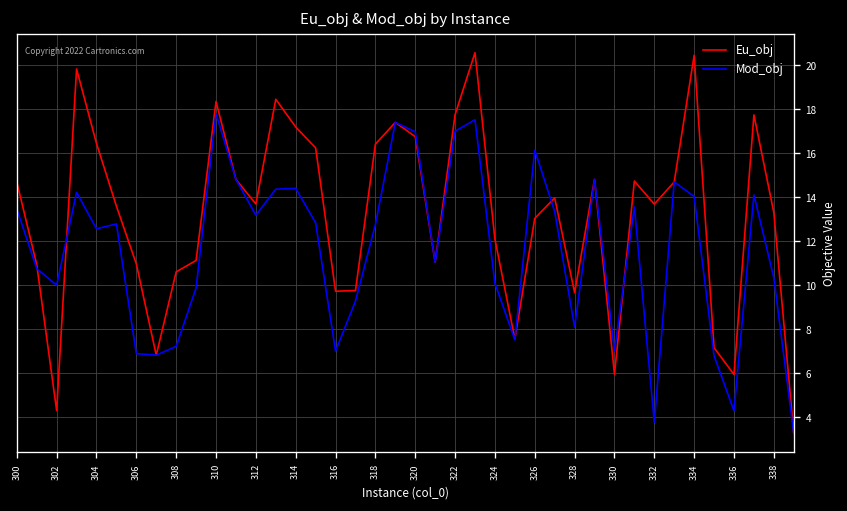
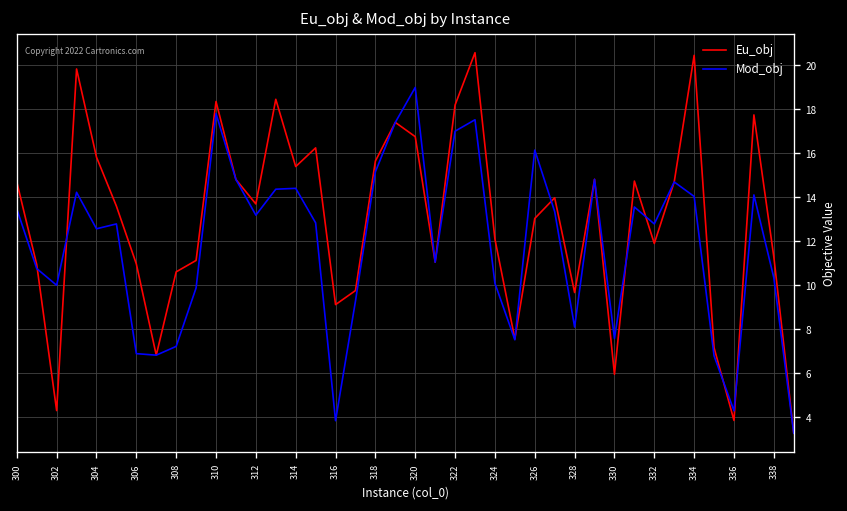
  {
    "Eu_obj": {
      "300": 14.7,
      "302": 4.3,
-     "304": 16.5,
+     "304": 15.8,
      "306": 11.0,
      "308": 10.6,
      "310": 18.4,
      "312": 13.7,
-     "314": 17.2,
-     "316": 9.7,
-     "318": 16.4,
+     "314": 15.4,
+     "316": 9.1,
+     "318": 15.7,
      "320": 16.8,
-     "322": 17.8,
+     "322": 18.2,
      "324": 12.1,
      "326": 13.0,
      "328": 9.7,
      "330": 6.0,
-     "332": 13.7,
+     "332": 11.9,
      "334": 20.5,
-     "336": 5.9,
-     "338": 13.3
+     "336": 3.9,
+     "338": 11.3
    },
    "Mod_obj": {
      "300": 13.5,
      "302": 10.0,
      "304": 12.6,
      "306": 6.9,
      "308": 7.2,
      "310": 17.8,
      "312": 13.2,
      "314": 14.4,
-     "316": 7.0,
-     "318": 12.8,
-     "320": 17.0,
+     "316": 3.8,
+     "318": 15.2,
+     "320": 19.0,
      "322": 17.0,
      "324": 10.1,
      "326": 16.2,
      "328": 8.1,
-     "330": 7.0,
-     "332": 3.8,
+     "330": 7.6,
+     "332": 12.8,
      "334": 14.0,
      "336": 4.3,
      "338": 10.3
    }
  }
